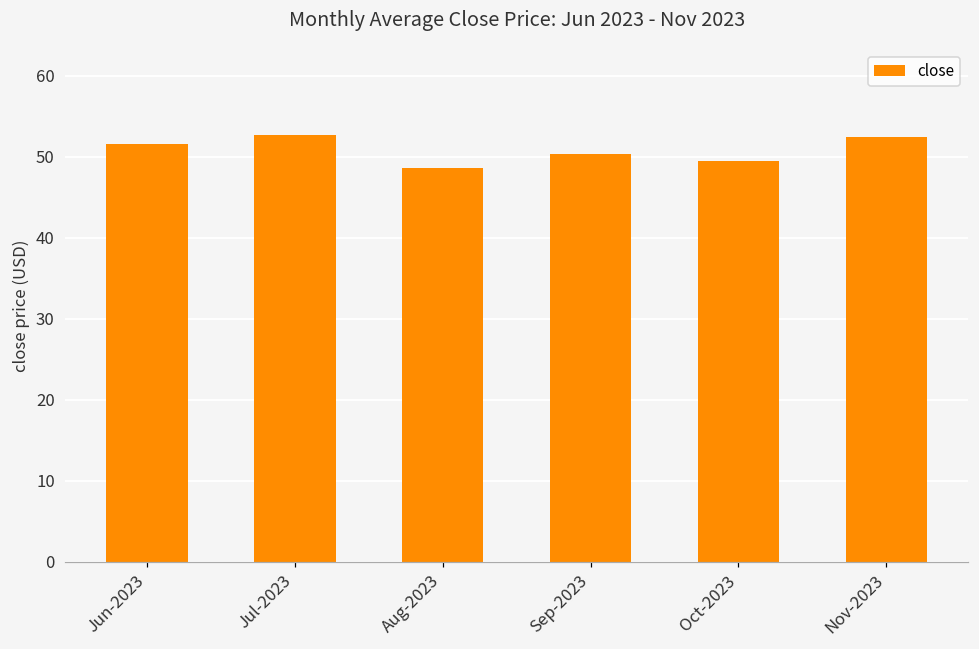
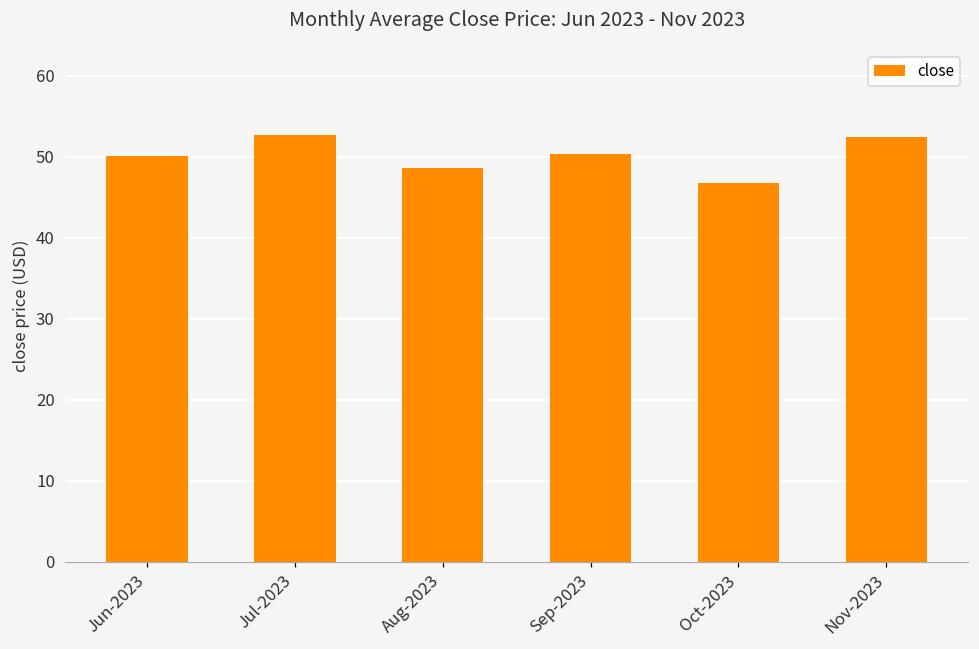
  {
-   "Jun-2023": 52,
+   "Jun-2023": 50,
    "Jul-2023": 53,
    "Aug-2023": 49,
    "Sep-2023": 50,
-   "Oct-2023": 49,
+   "Oct-2023": 47,
    "Nov-2023": 52
  }
